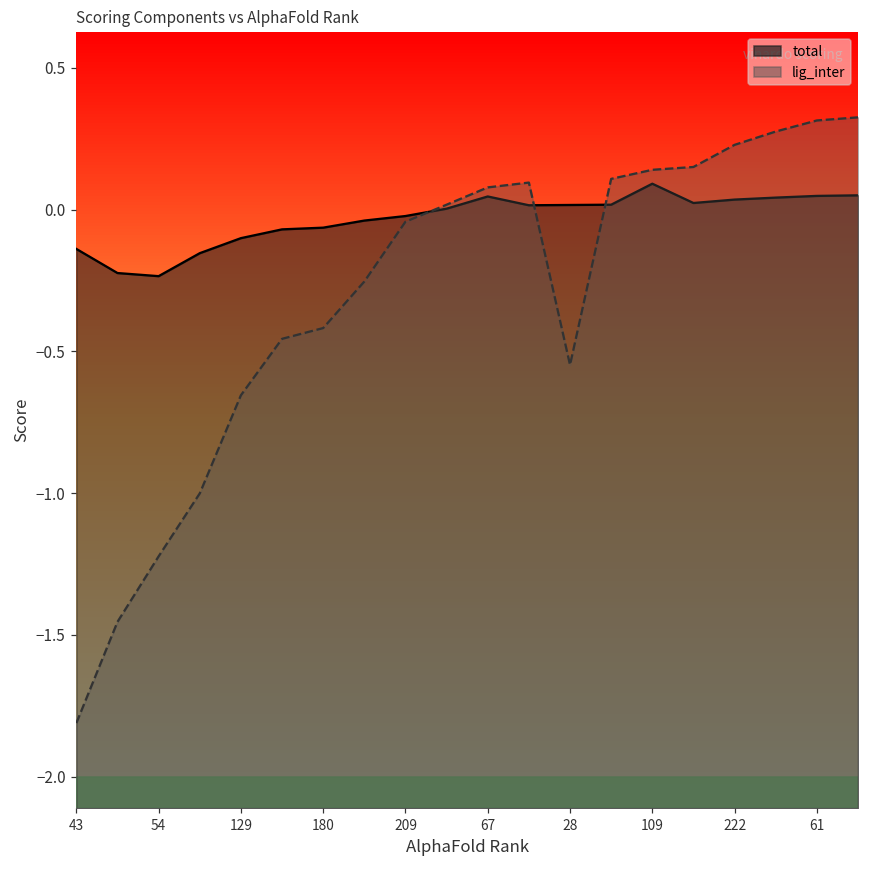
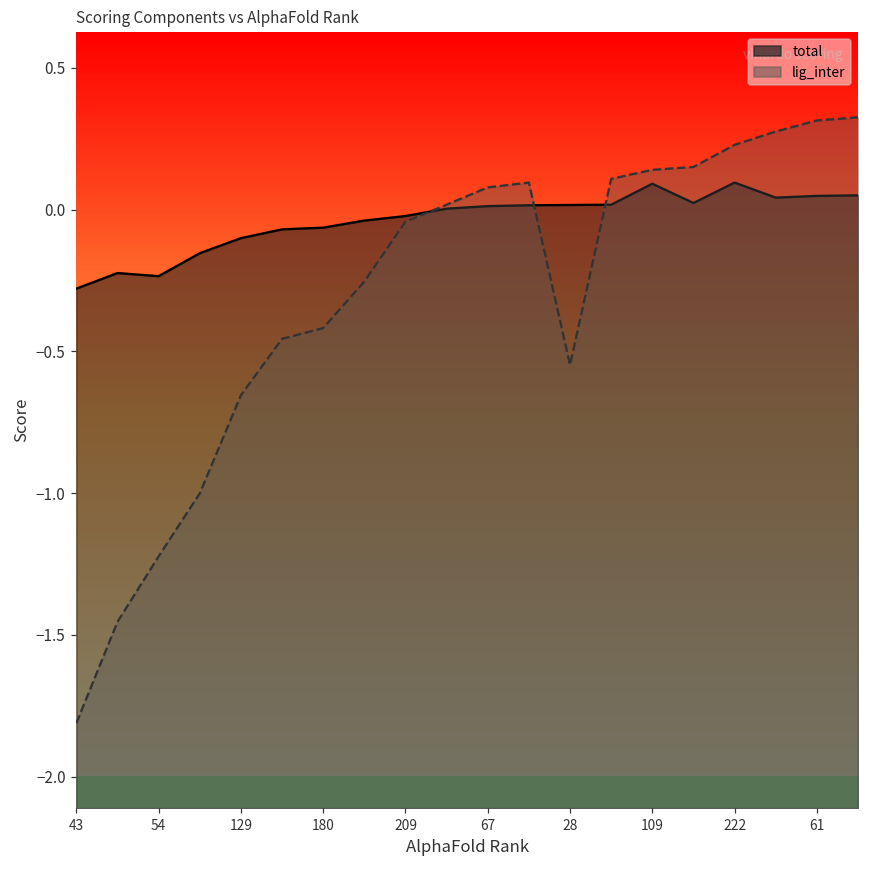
  {
    "total": {
-     "43": -0.14,
+     "43": -0.28,
      "54": -0.24,
      "129": -0.10,
      "180": -0.06,
      "209": -0.02,
-     "67": 0.05,
+     "67": 0.01,
      "28": 0.02,
      "109": 0.09,
-     "222": 0.04,
+     "222": 0.10,
      "61": 0.05
    },
    "lig_inter": {
      "43": -1.81,
      "54": -1.22,
      "129": -0.66,
      "180": -0.42,
      "209": -0.04,
      "67": 0.08,
      "28": -0.55,
      "109": 0.14,
      "222": 0.23,
      "61": 0.31
    }
  }
